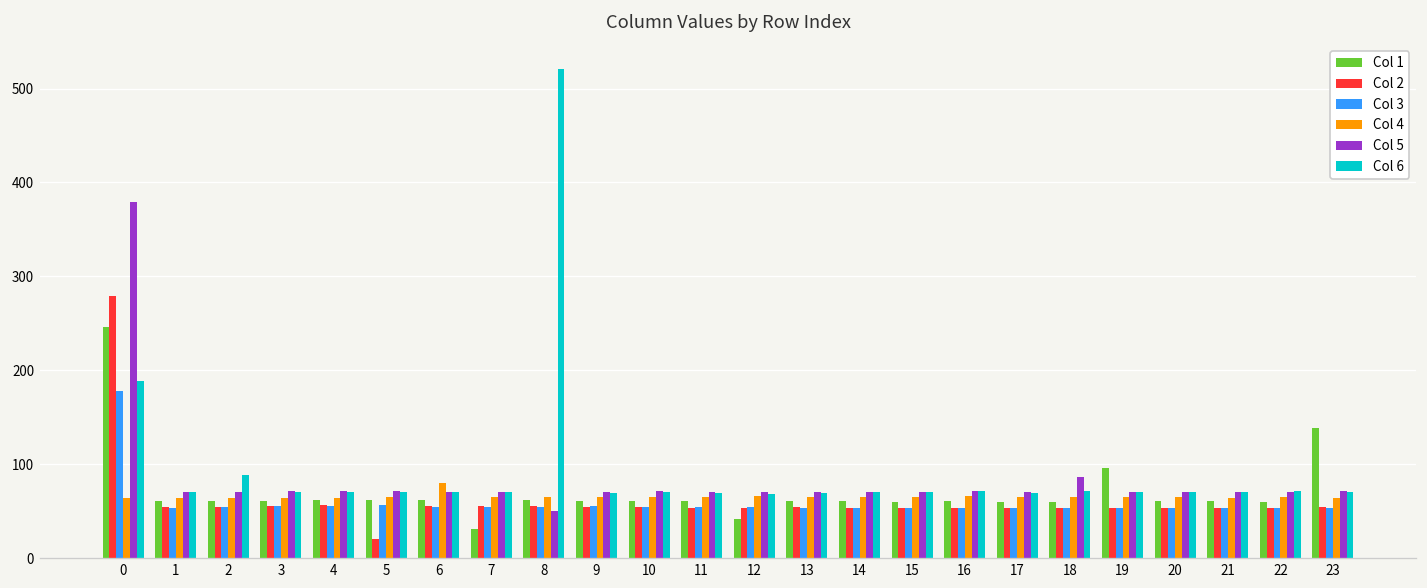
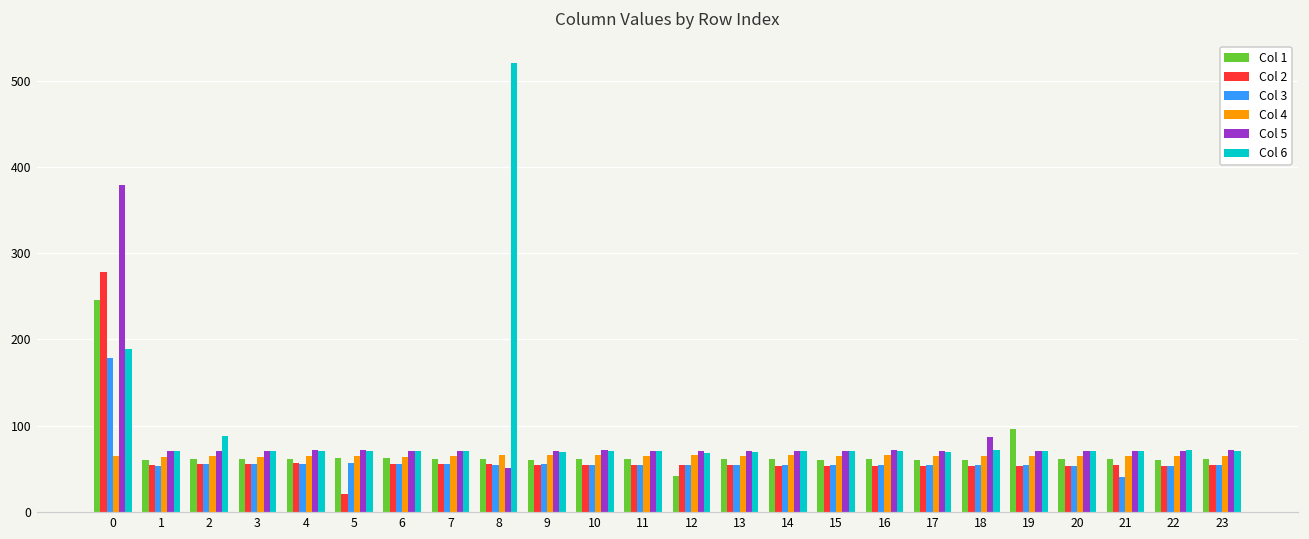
  {
    "Col 1": {
      "0": 250,
      "1": 60,
      "2": 60,
      "3": 60,
      "4": 60,
      "5": 60,
      "6": 60,
-     "7": 30,
+     "7": 60,
      "8": 60,
      "9": 60,
      "10": 60,
      "11": 60,
      "12": 40,
      "13": 60,
      "14": 60,
      "15": 60,
      "16": 60,
      "17": 60,
      "18": 60,
      "19": 100,
      "20": 60,
      "21": 60,
      "22": 60,
-     "23": 140
+     "23": 60
    },
    "Col 2": {
      "0": 280,
      "1": 50,
      "2": 50,
      "3": 60,
      "4": 60,
      "5": 20,
      "6": 60,
      "7": 60,
      "8": 60,
      "9": 50,
      "10": 50,
      "11": 50,
      "12": 50,
      "13": 50,
      "14": 50,
      "15": 50,
      "16": 50,
      "17": 50,
      "18": 50,
      "19": 50,
      "20": 50,
      "21": 50,
      "22": 50,
      "23": 50
    },
    "Col 3": {
      "0": 180,
      "1": 50,
      "2": 50,
      "3": 60,
      "4": 60,
      "5": 60,
      "6": 50,
      "7": 50,
      "8": 50,
      "9": 60,
      "10": 50,
      "11": 50,
      "12": 50,
      "13": 50,
      "14": 50,
      "15": 50,
      "16": 50,
      "17": 50,
      "18": 50,
      "19": 50,
      "20": 50,
-     "21": 50,
+     "21": 40,
      "22": 50,
      "23": 50
    },
    "Col 4": {
      "0": 60,
      "1": 60,
      "2": 60,
      "3": 60,
      "4": 60,
      "5": 60,
-     "6": 80,
+     "6": 60,
      "7": 70,
      "8": 70,
      "9": 70,
      "10": 70,
      "11": 60,
      "12": 70,
      "13": 70,
      "14": 70,
      "15": 60,
      "16": 70,
      "17": 60,
      "18": 60,
      "19": 70,
      "20": 70,
      "21": 60,
      "22": 70,
      "23": 60
    },
    "Col 5": {
      "0": 380,
      "1": 70,
      "2": 70,
      "3": 70,
      "4": 70,
      "5": 70,
      "6": 70,
      "7": 70,
      "8": 50,
      "9": 70,
      "10": 70,
      "11": 70,
      "12": 70,
      "13": 70,
      "14": 70,
      "15": 70,
      "16": 70,
      "17": 70,
      "18": 90,
      "19": 70,
      "20": 70,
      "21": 70,
      "22": 70,
      "23": 70
    },
    "Col 6": {
      "0": 190,
      "1": 70,
      "2": 90,
      "3": 70,
      "4": 70,
      "5": 70,
      "6": 70,
      "7": 70,
      "8": 520,
      "9": 70,
      "10": 70,
      "11": 70,
      "12": 70,
      "13": 70,
      "14": 70,
      "15": 70,
      "16": 70,
      "17": 70,
      "18": 70,
      "19": 70,
      "20": 70,
      "21": 70,
      "22": 70,
      "23": 70
    }
  }
